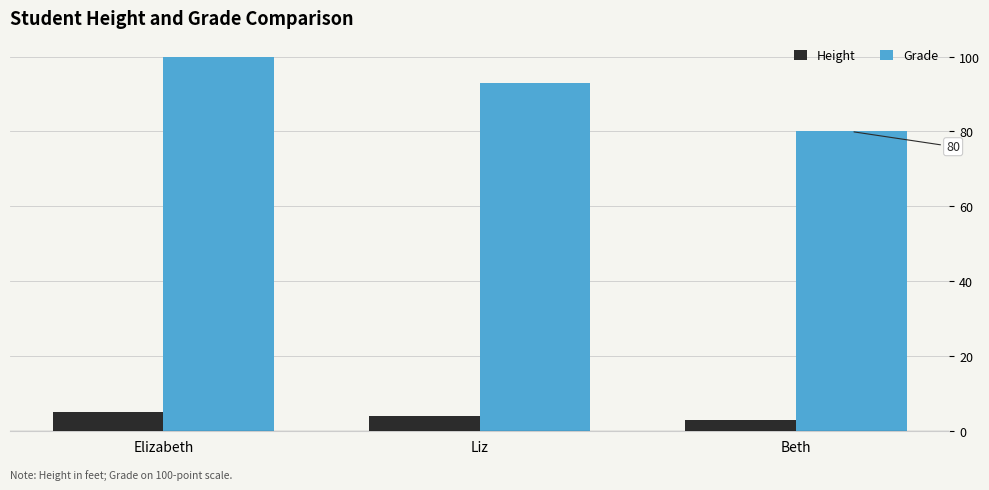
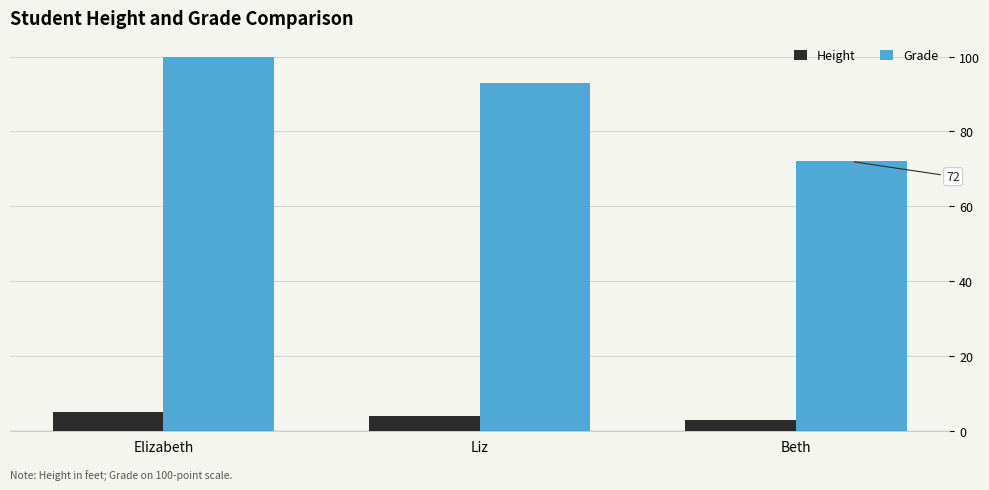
  {
    "Height": {
      "Elizabeth": 5,
      "Liz": 4,
      "Beth": 3
    },
    "Grade": {
-     "Beth": 80
+     "Beth": 72
    }
  }
